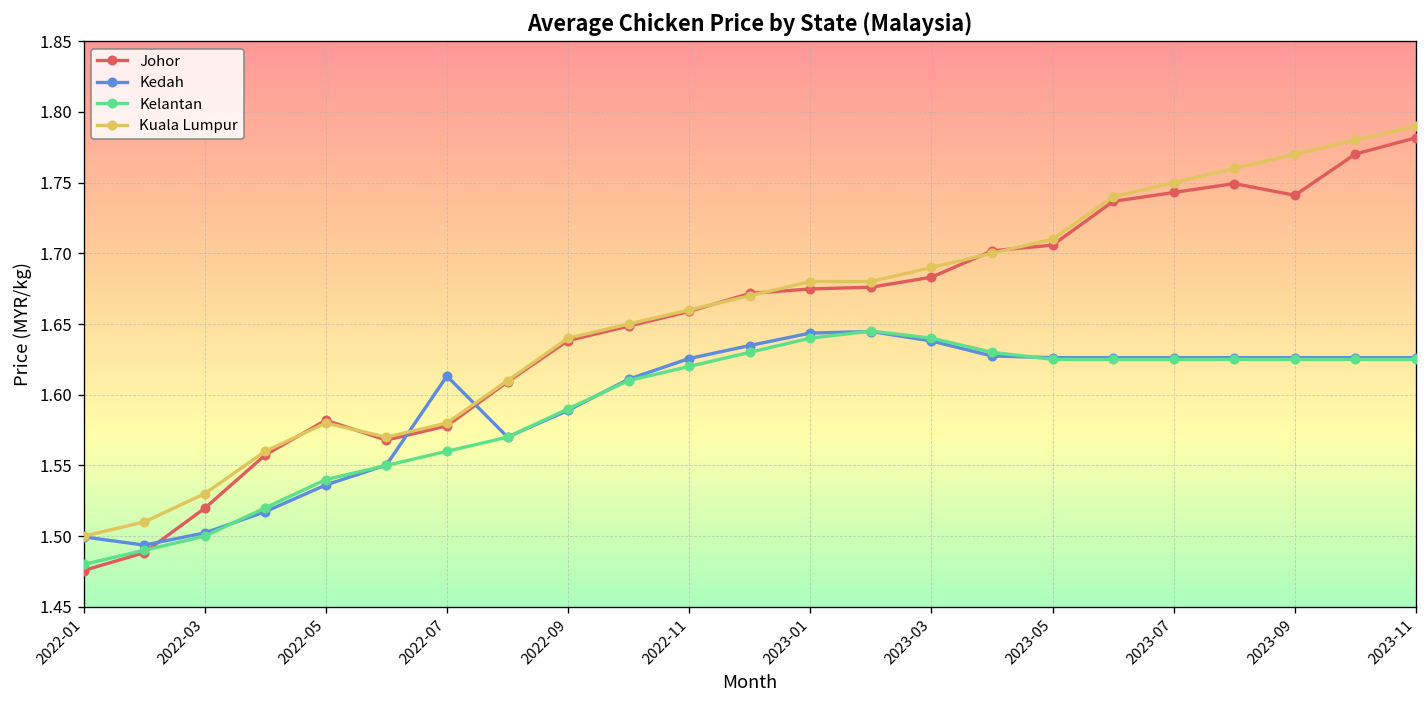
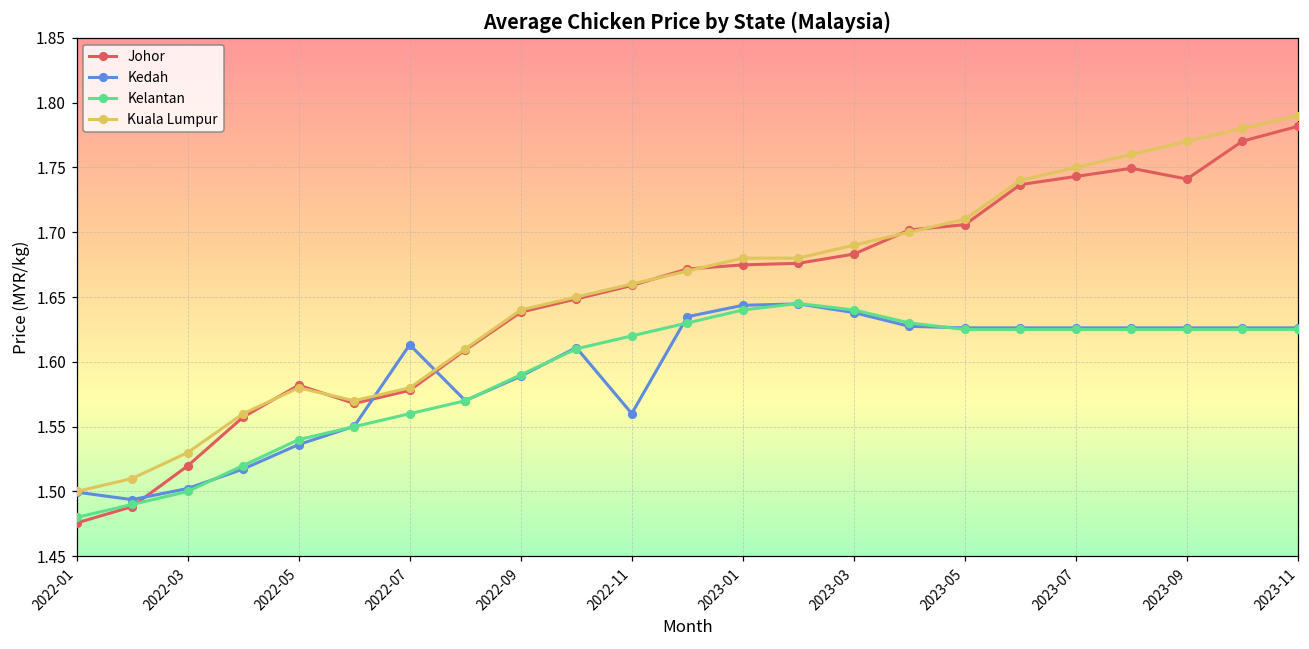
  {
    "Johor": {
      "2022-01": 1.476,
      "2022-03": 1.520,
      "2023-01": 1.675,
      "2023-03": 1.683,
      "2023-05": 1.706,
      "2023-07": 1.743,
      "2023-09": 1.741,
      "2023-11": 1.782
    },
    "Kedah": {
      "2022-03": 1.502,
      "2022-05": 1.536,
      "2022-07": 1.613,
-     "2022-11": 1.626,
+     "2022-11": 1.560,
      "2023-01": 1.644
    },
    "Kelantan": {
      "2022-01": 1.480,
      "2022-03": 1.500,
      "2022-05": 1.540,
      "2022-07": 1.560,
      "2022-11": 1.620,
      "2023-01": 1.640
    },
    "Kuala Lumpur": {
      "2022-03": 1.530,
      "2023-01": 1.680,
      "2023-03": 1.690,
      "2023-05": 1.710,
      "2023-07": 1.750,
      "2023-09": 1.770,
      "2023-11": 1.790
    }
  }
